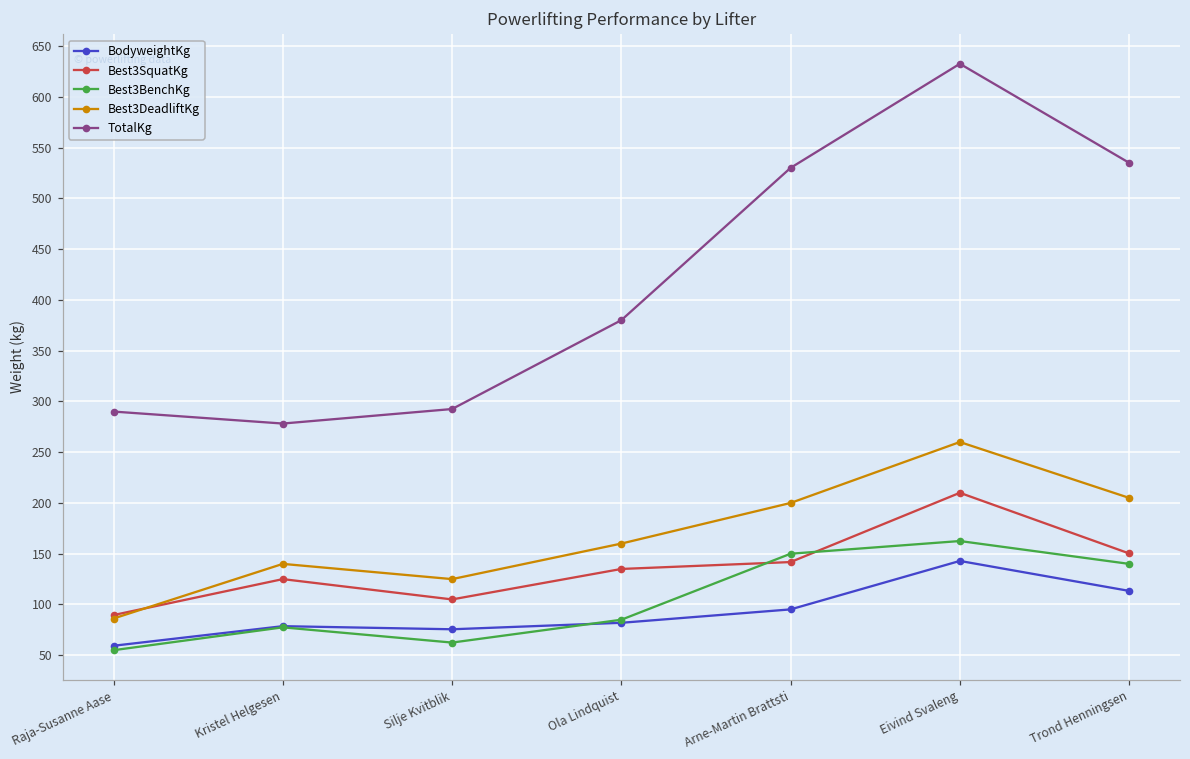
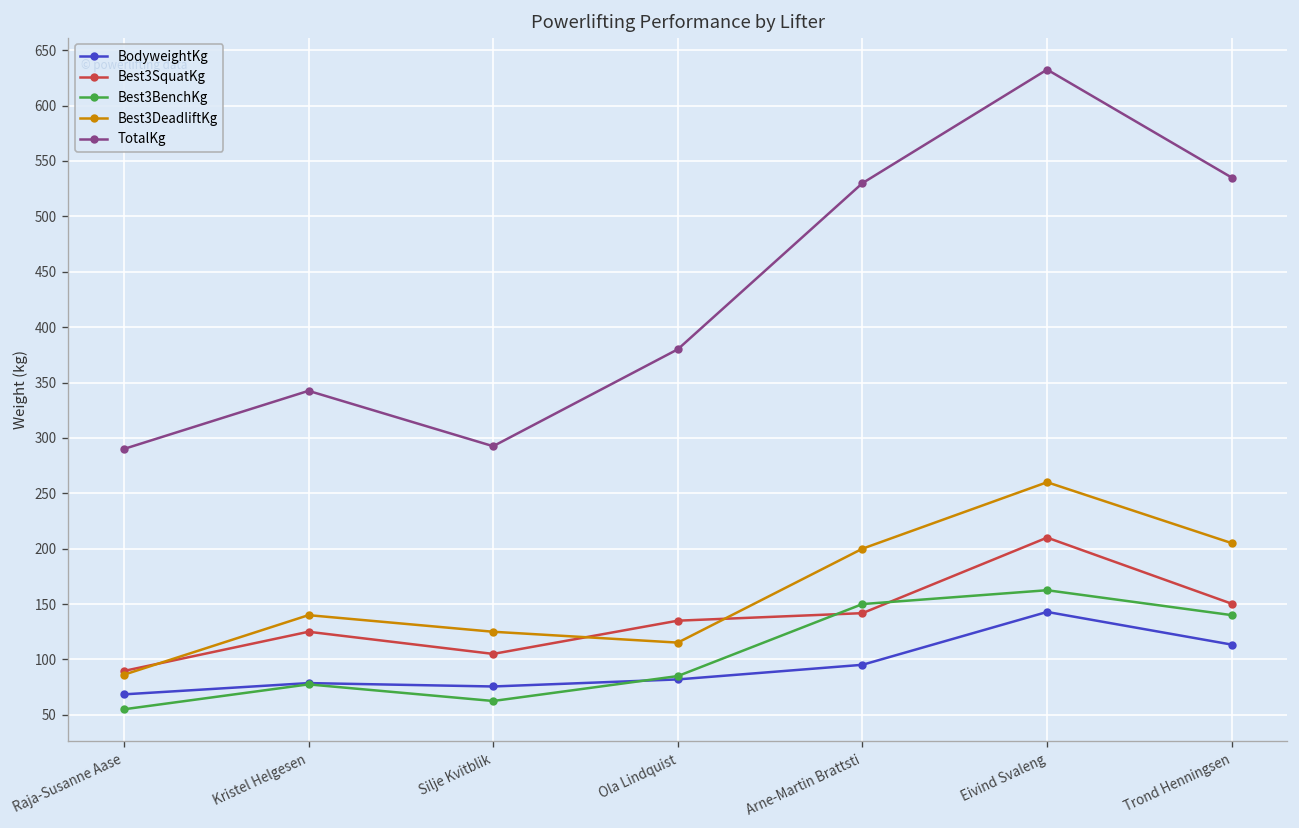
  {
    "BodyweightKg": {
-     "Raja-Susanne Aase": 60,
+     "Raja-Susanne Aase": 70,
      "Silje Kvitblik": 80,
      "Ola Lindquist": 80,
      "Arne-Martin Brattsti": 100,
      "Eivind Svaleng": 140,
      "Trond Henningsen": 110
    },
    "Best3SquatKg": {
      "Raja-Susanne Aase": 90,
      "Kristel Helgesen": 130,
      "Silje Kvitblik": 110,
      "Ola Lindquist": 140,
      "Arne-Martin Brattsti": 140,
      "Eivind Svaleng": 210,
      "Trond Henningsen": 150
    },
    "Best3BenchKg": {
      "Raja-Susanne Aase": 60,
      "Silje Kvitblik": 60,
      "Ola Lindquist": 90,
      "Arne-Martin Brattsti": 150,
      "Eivind Svaleng": 160,
      "Trond Henningsen": 140
    },
    "Best3DeadliftKg": {
      "Raja-Susanne Aase": 90,
      "Kristel Helgesen": 140,
      "Silje Kvitblik": 130,
-     "Ola Lindquist": 160,
+     "Ola Lindquist": 120,
      "Arne-Martin Brattsti": 200,
      "Eivind Svaleng": 260,
      "Trond Henningsen": 210
    },
    "TotalKg": {
      "Raja-Susanne Aase": 290,
-     "Kristel Helgesen": 280,
+     "Kristel Helgesen": 340,
      "Silje Kvitblik": 290,
      "Ola Lindquist": 380,
      "Arne-Martin Brattsti": 530,
      "Eivind Svaleng": 630,
      "Trond Henningsen": 540
    }
  }
